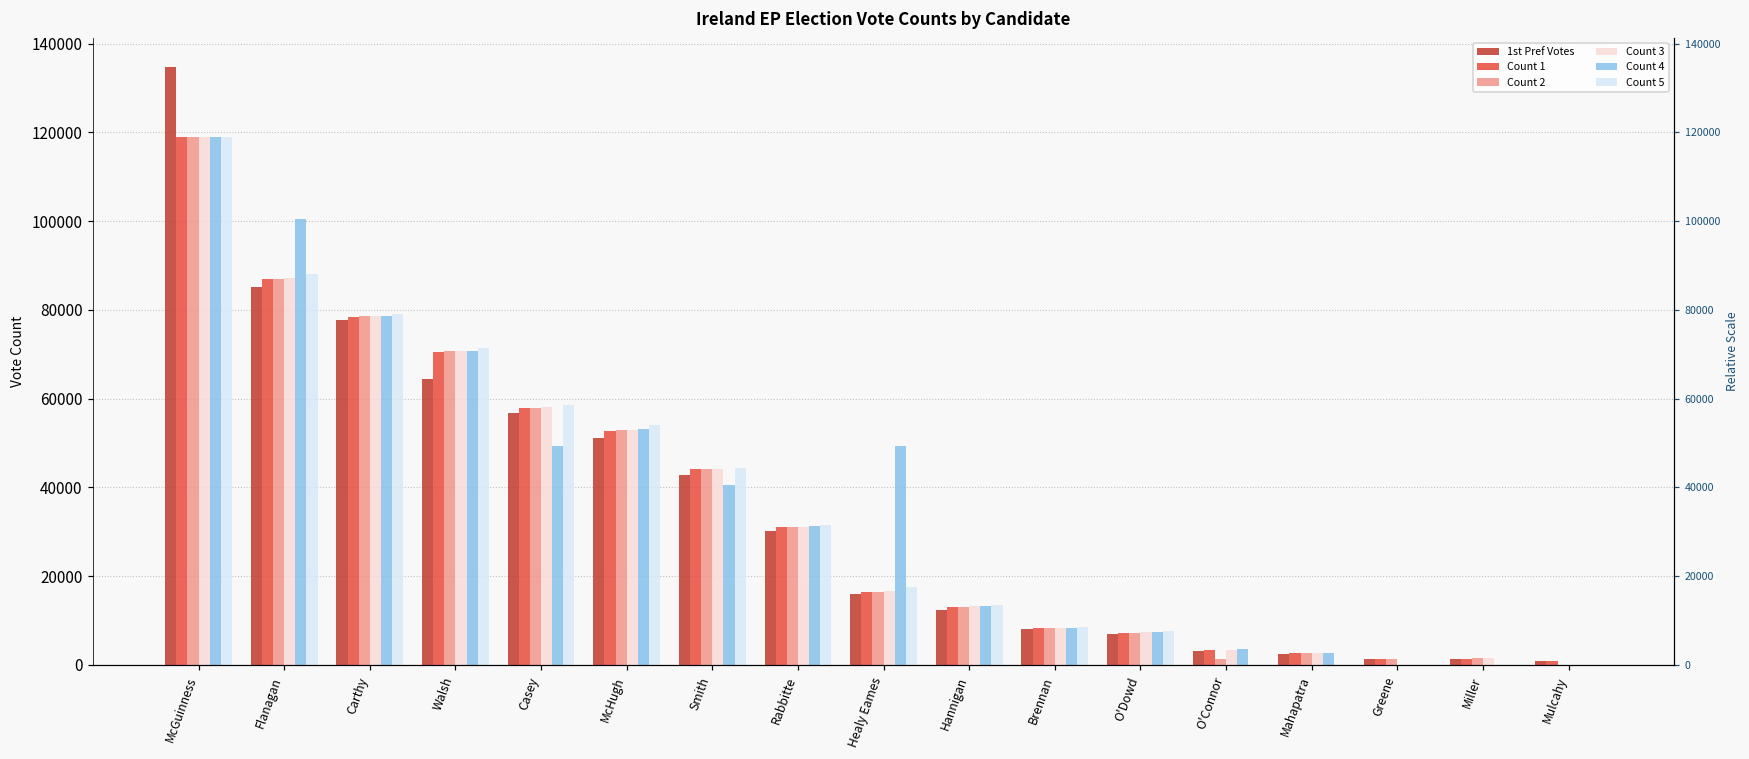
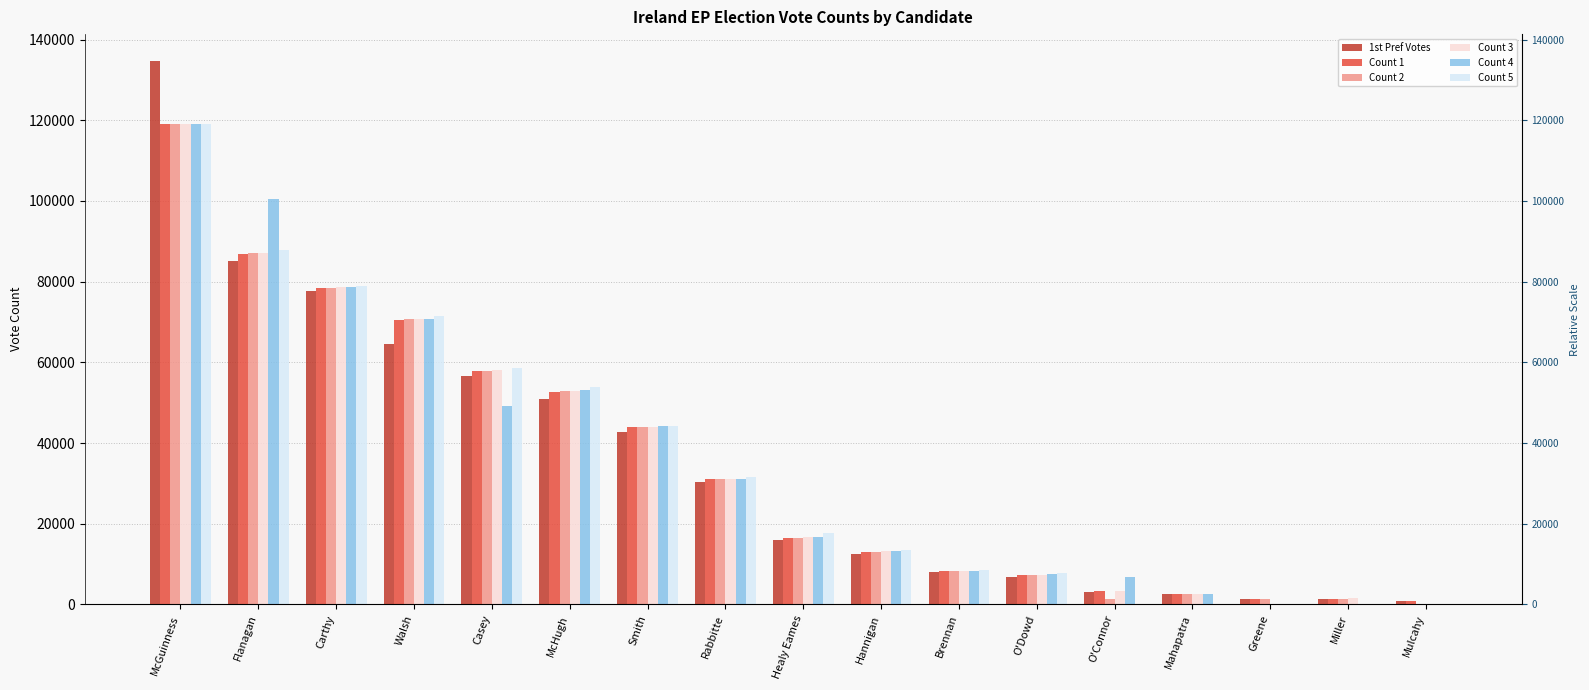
  {
    "Count 2": {
      "McGuinness": 119000,
      "Flanagan": 87000,
      "Carthy": 79000,
      "Walsh": 71000,
      "Casey": 58000,
      "McHugh": 53000,
      "Smith": 44000,
      "Rabbitte": 31000,
      "Healy Eames": 17000,
      "Hannigan": 13000,
      "Brennan": 8000,
      "O'Dowd": 7000,
      "O'Connor": 1000,
      "Mahapatra": 3000,
      "Greene": 1000,
      "Miller": 1000,
      "Mulcahy": 0
    },
    "Count 4": {
      "McGuinness": 119000,
      "Flanagan": 100000,
      "Carthy": 79000,
      "Walsh": 71000,
      "Casey": 49000,
      "McHugh": 53000,
-     "Smith": 40000,
+     "Smith": 44000,
      "Rabbitte": 31000,
-     "Healy Eames": 49000,
+     "Healy Eames": 17000,
      "Hannigan": 13000,
      "Brennan": 8000,
      "O'Dowd": 7000,
-     "O'Connor": 3000,
+     "O'Connor": 7000,
      "Mahapatra": 3000,
      "Greene": 0,
      "Miller": 0,
      "Mulcahy": 0
    }
  }
